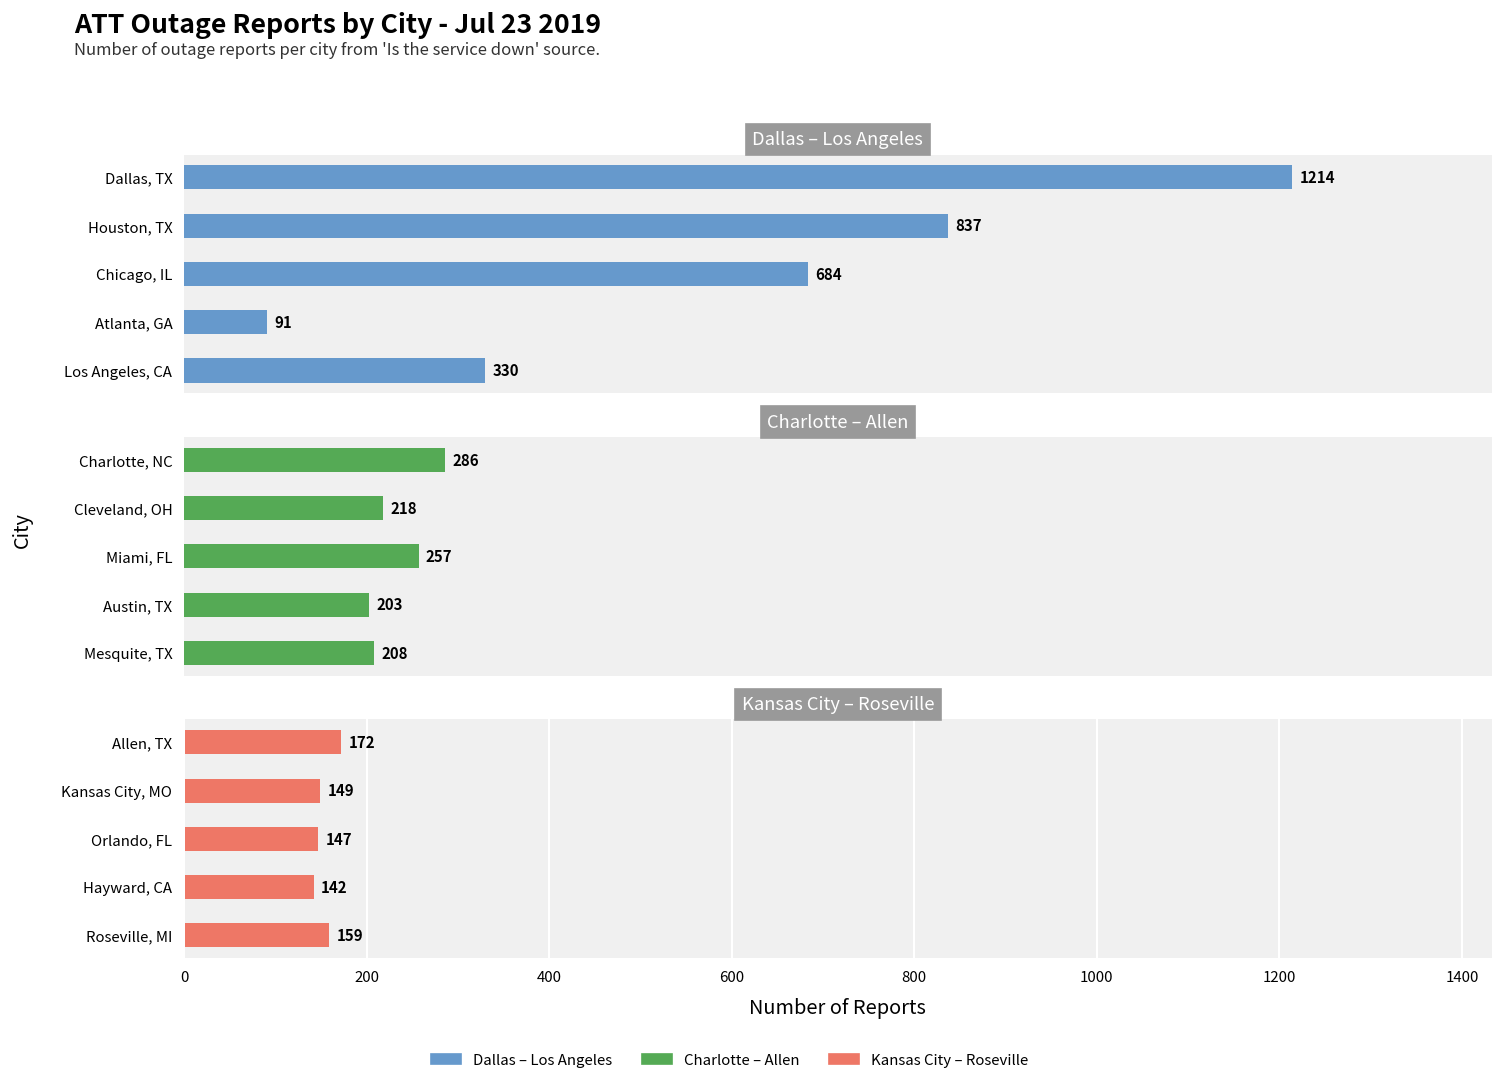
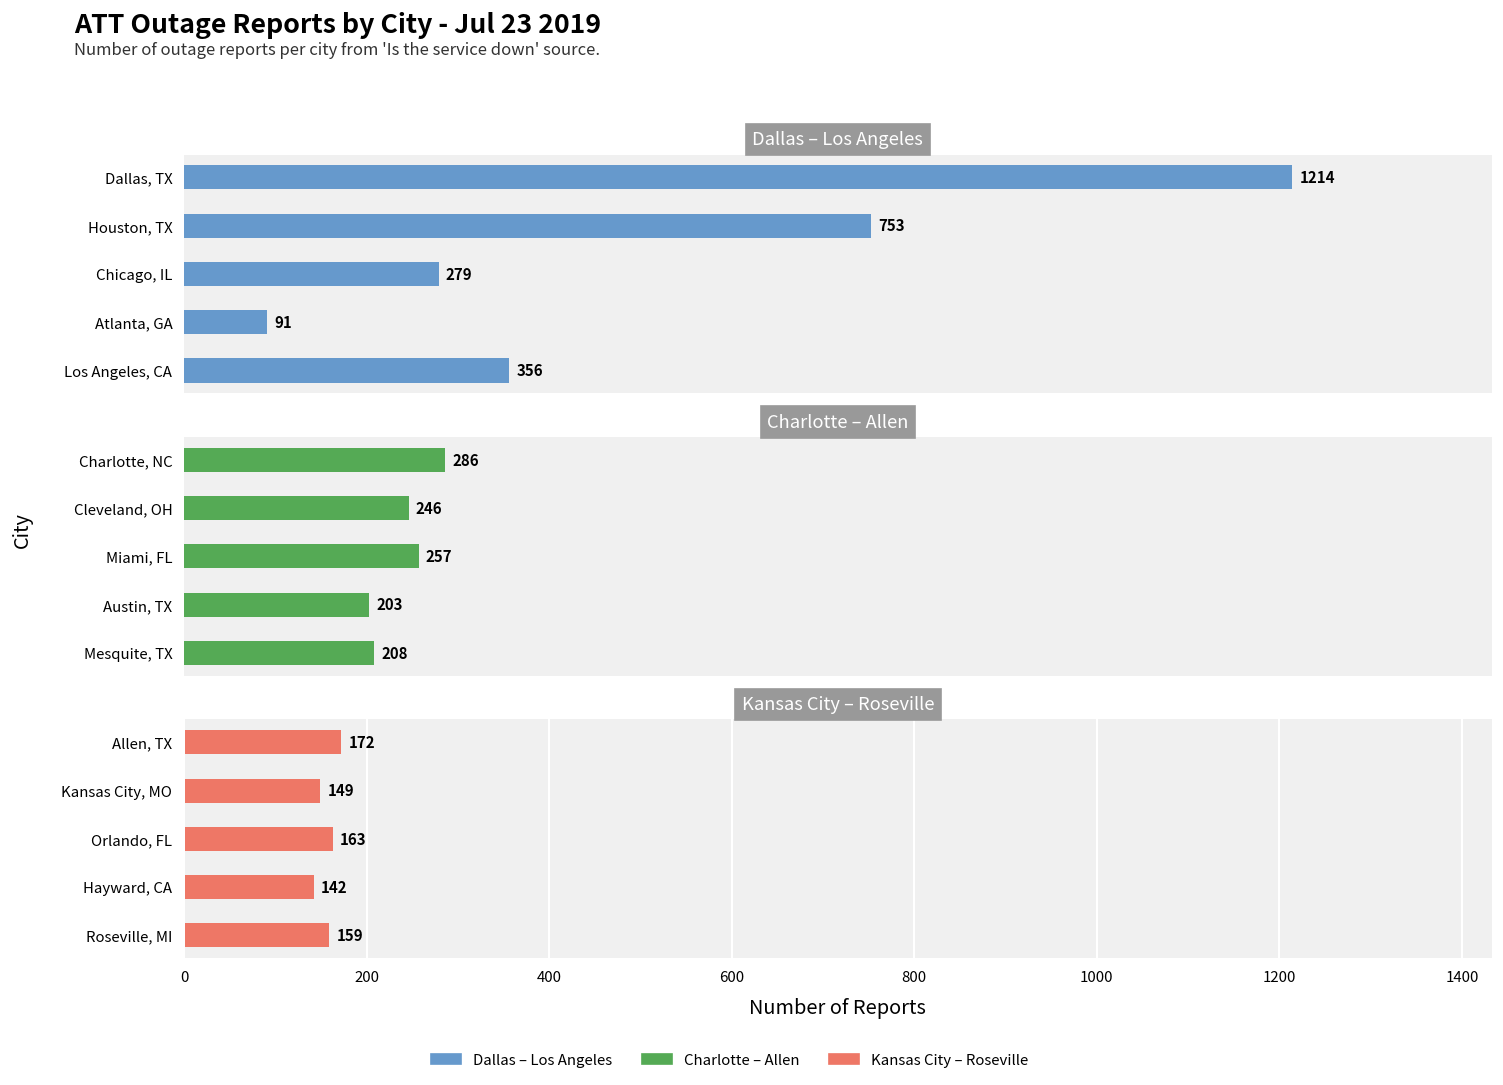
  {
    "Dallas – Los Angeles": {
      "Dallas, TX": 1214,
-     "Houston, TX": 837,
-     "Chicago, IL": 684,
+     "Houston, TX": 753,
+     "Chicago, IL": 279,
      "Atlanta, GA": 91,
-     "Los Angeles, CA": 330
+     "Los Angeles, CA": 356
    },
    "Charlotte – Allen": {
      "Charlotte, NC": 286,
-     "Cleveland, OH": 218,
+     "Cleveland, OH": 246,
      "Miami, FL": 257,
      "Austin, TX": 203,
      "Mesquite, TX": 208
    },
    "Kansas City – Roseville": {
      "Allen, TX": 172,
      "Kansas City, MO": 149,
-     "Orlando, FL": 147,
+     "Orlando, FL": 163,
      "Hayward, CA": 142,
      "Roseville, MI": 159
    }
  }
